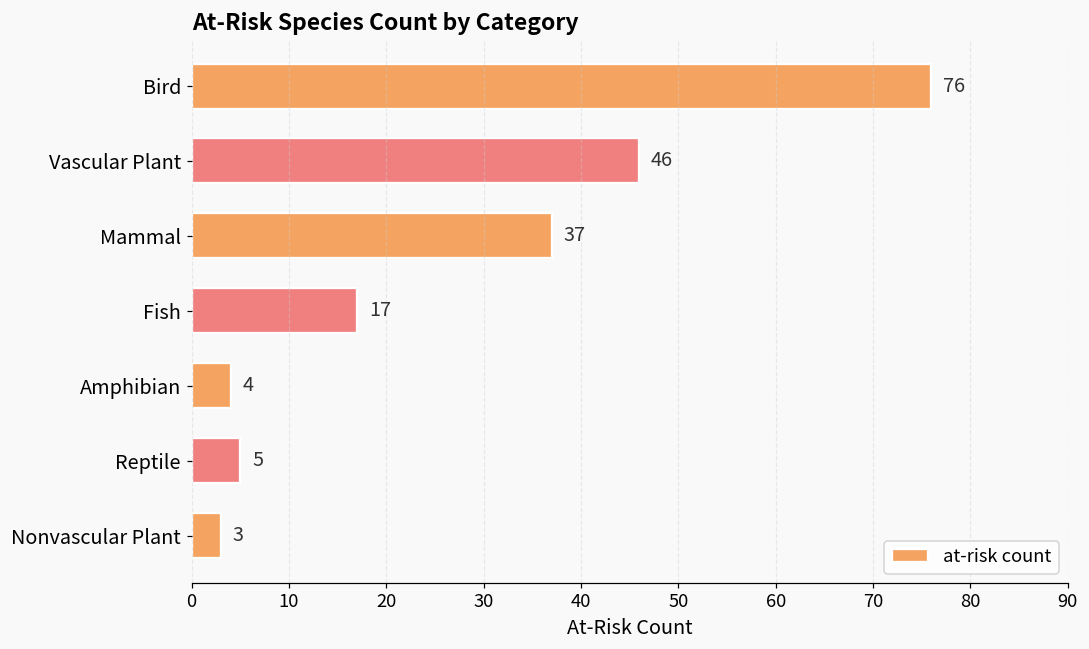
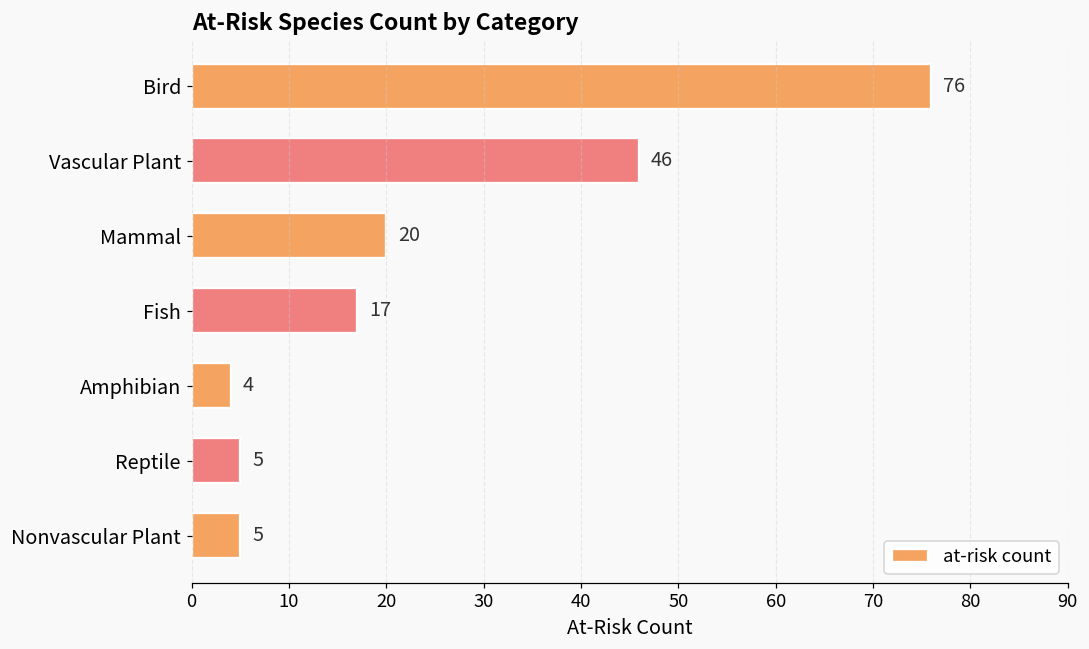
  {
    "Bird": 76,
    "Vascular Plant": 46,
-   "Mammal": 37,
+   "Mammal": 20,
    "Fish": 17,
    "Amphibian": 4,
    "Reptile": 5,
-   "Nonvascular Plant": 3
+   "Nonvascular Plant": 5
  }
